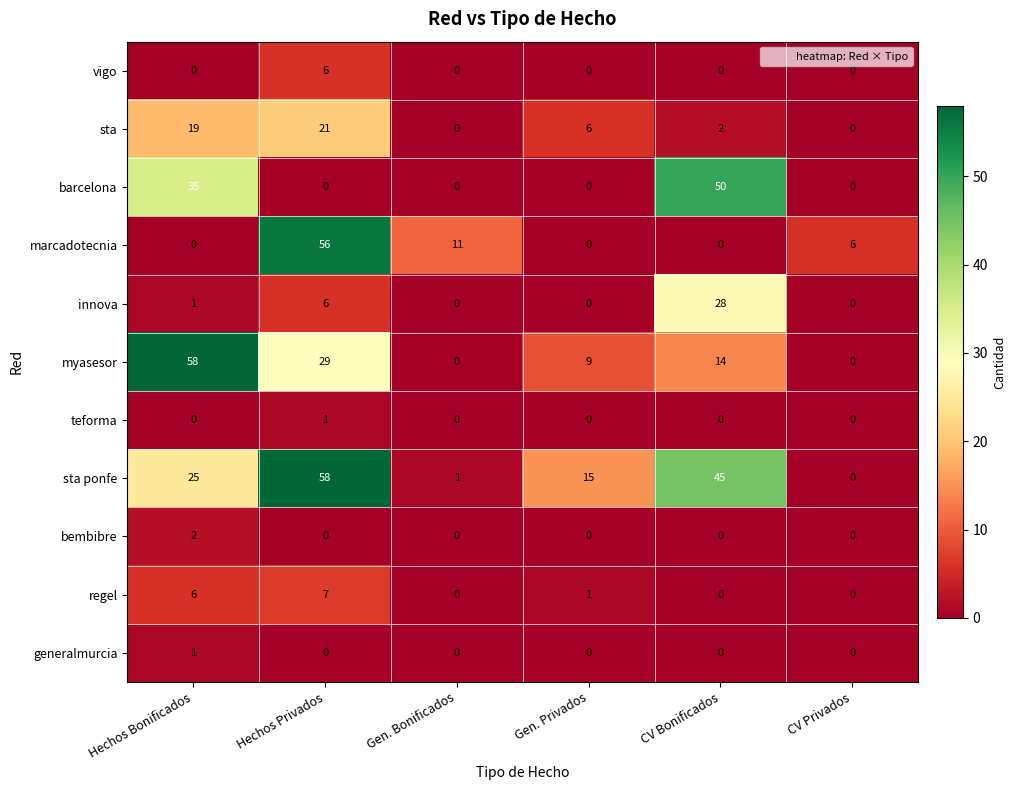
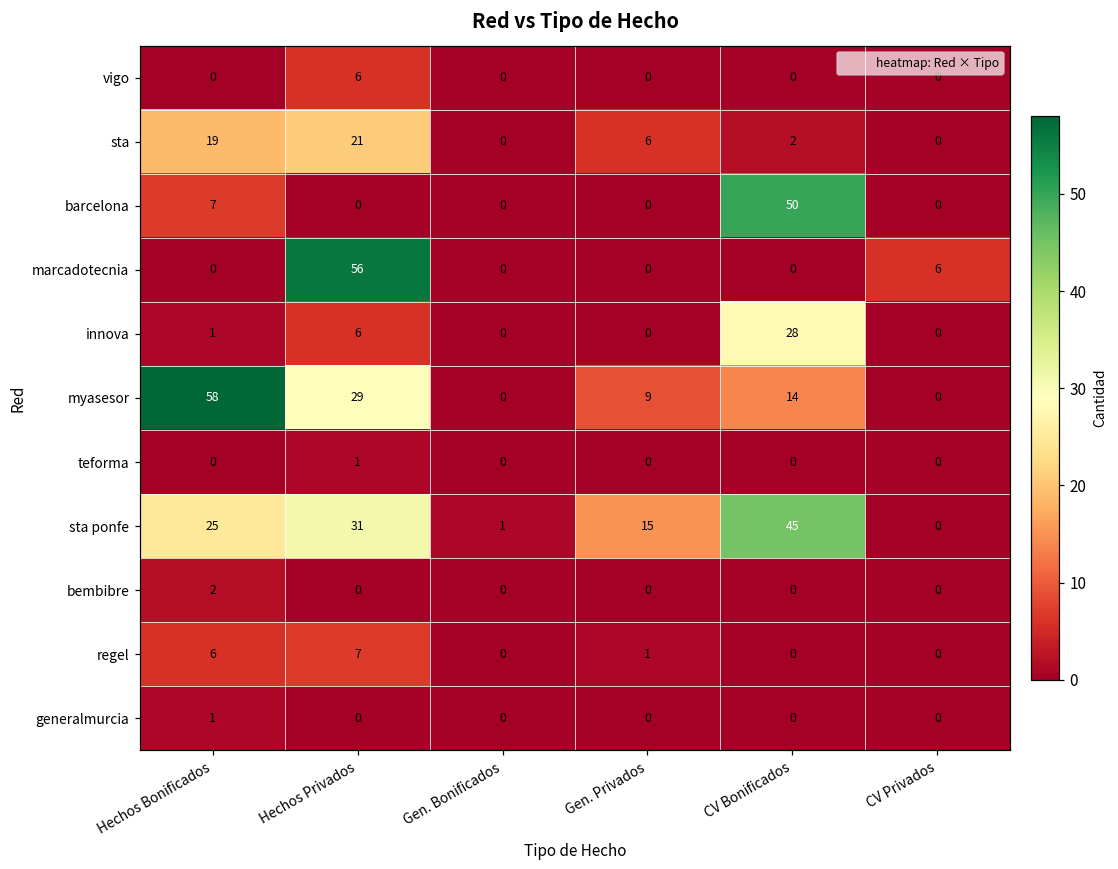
  {
    "vigo": {
      "Hechos Bonificados": 0,
      "Hechos Privados": 6,
      "Gen. Bonificados": 0,
      "Gen. Privados": 0,
      "CV Bonificados": 0
    },
    "sta": {
      "Hechos Bonificados": 19,
      "Hechos Privados": 21,
      "Gen. Bonificados": 0,
      "Gen. Privados": 6,
      "CV Bonificados": 2,
      "CV Privados": 0
    },
    "barcelona": {
-     "Hechos Bonificados": 35,
+     "Hechos Bonificados": 7,
      "Hechos Privados": 0,
      "Gen. Bonificados": 0,
      "Gen. Privados": 0,
      "CV Bonificados": 50,
      "CV Privados": 0
    },
    "marcadotecnia": {
      "Hechos Bonificados": 0,
      "Hechos Privados": 56,
-     "Gen. Bonificados": 11,
+     "Gen. Bonificados": 0,
      "Gen. Privados": 0,
      "CV Bonificados": 0,
      "CV Privados": 6
    },
    "innova": {
      "Hechos Bonificados": 1,
      "Hechos Privados": 6,
      "Gen. Bonificados": 0,
      "Gen. Privados": 0,
      "CV Bonificados": 28,
      "CV Privados": 0
    },
    "myasesor": {
      "Hechos Bonificados": 58,
      "Hechos Privados": 29,
      "Gen. Bonificados": 0,
      "Gen. Privados": 9,
      "CV Bonificados": 14,
      "CV Privados": 0
    },
    "teforma": {
      "Hechos Bonificados": 0,
      "Hechos Privados": 1,
      "Gen. Bonificados": 0,
      "Gen. Privados": 0,
      "CV Bonificados": 0,
      "CV Privados": 0
    },
    "sta ponfe": {
      "Hechos Bonificados": 25,
-     "Hechos Privados": 58,
+     "Hechos Privados": 31,
      "Gen. Bonificados": 1,
      "Gen. Privados": 15,
      "CV Bonificados": 45,
      "CV Privados": 0
    },
    "bembibre": {
      "Hechos Bonificados": 2,
      "Hechos Privados": 0,
      "Gen. Bonificados": 0,
      "Gen. Privados": 0,
      "CV Bonificados": 0,
      "CV Privados": 0
    },
    "regel": {
      "Hechos Bonificados": 6,
      "Hechos Privados": 7,
      "Gen. Bonificados": 0,
      "Gen. Privados": 1,
      "CV Bonificados": 0,
      "CV Privados": 0
    },
    "generalmurcia": {
      "Hechos Bonificados": 1,
      "Hechos Privados": 0,
      "Gen. Bonificados": 0,
      "Gen. Privados": 0,
      "CV Bonificados": 0,
      "CV Privados": 0
    }
  }
